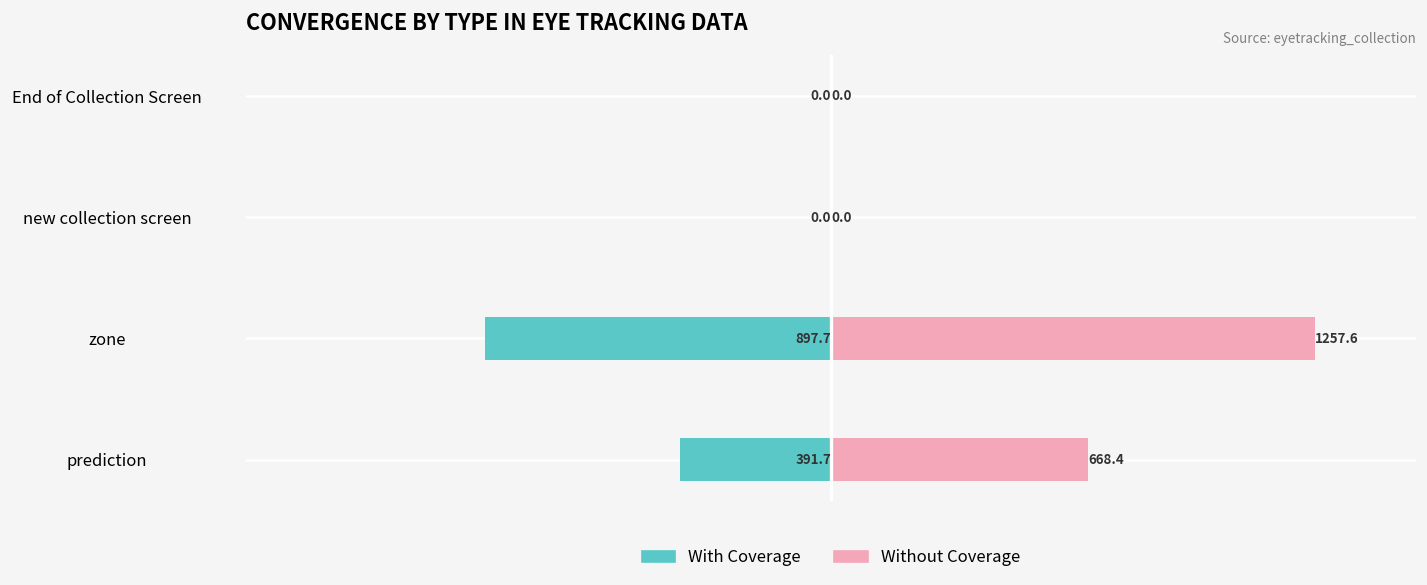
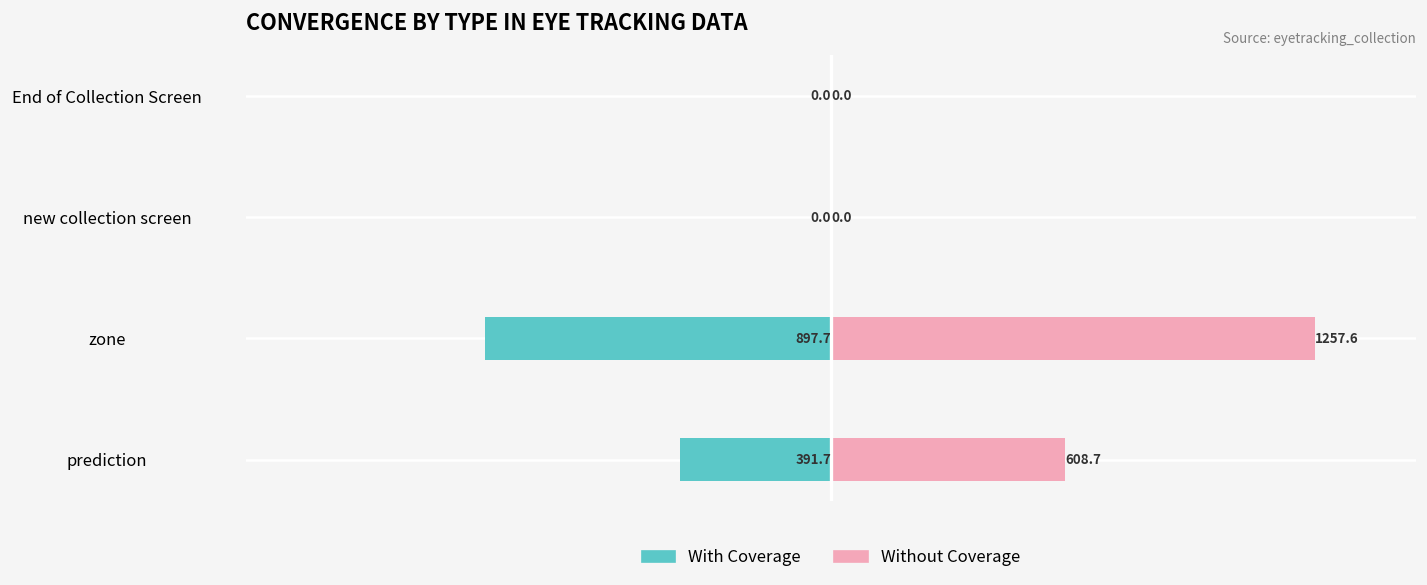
  {
    "With Coverage": {
      "End of Collection Screen": 0.0,
      "new collection screen": 0.0
    },
    "Without Coverage": {
      "End of Collection Screen": 0.0,
      "new collection screen": 0.0,
      "zone": 1257.6,
-     "prediction": 668.4
+     "prediction": 608.7
    }
  }
